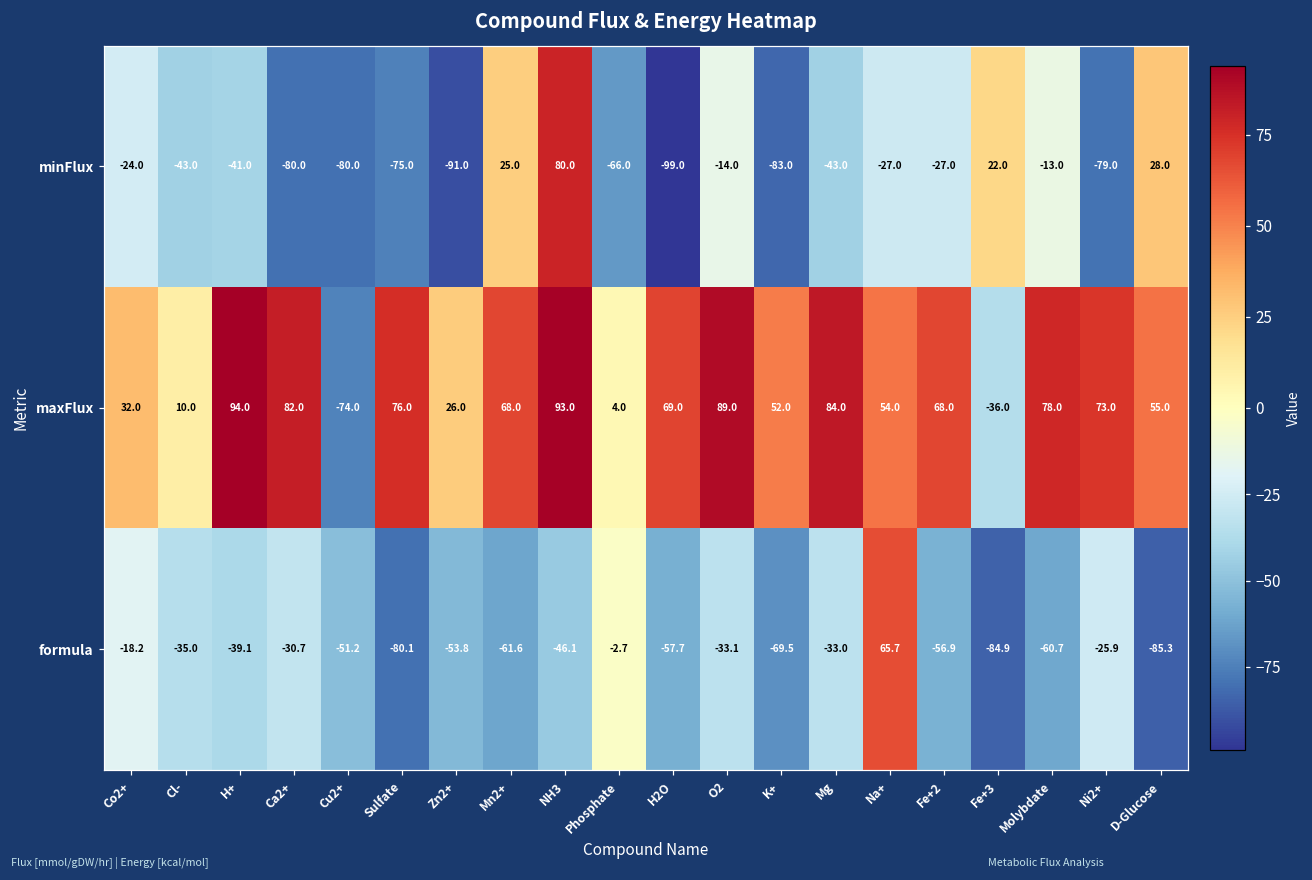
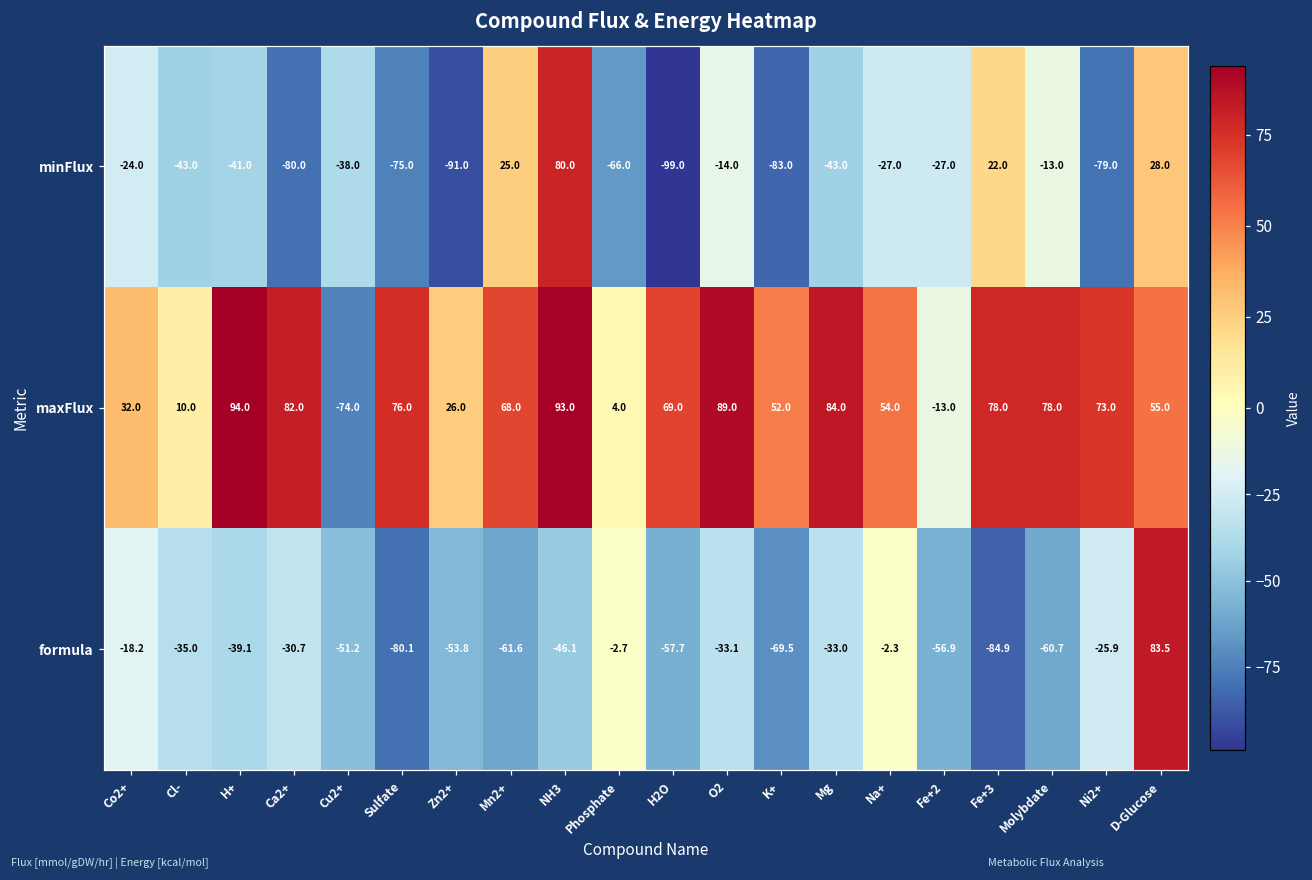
  {
    "minFlux": {
      "Co2+": -24.0,
      "Cl-": -43.0,
      "H+": -41.0,
      "Ca2+": -80.0,
-     "Cu2+": -80.0,
+     "Cu2+": -38.0,
      "Sulfate": -75.0,
      "Zn2+": -91.0,
      "Mn2+": 25.0,
      "NH3": 80.0,
      "Phosphate": -66.0,
      "H2O": -99.0,
      "O2": -14.0,
      "K+": -83.0,
      "Mg": -43.0,
      "Na+": -27.0,
      "Fe+2": -27.0,
      "Fe+3": 22.0,
      "Molybdate": -13.0,
      "Ni2+": -79.0,
      "D-Glucose": 28.0
    },
    "maxFlux": {
      "Co2+": 32.0,
      "Cl-": 10.0,
      "H+": 94.0,
      "Ca2+": 82.0,
      "Cu2+": -74.0,
      "Sulfate": 76.0,
      "Zn2+": 26.0,
      "Mn2+": 68.0,
      "NH3": 93.0,
      "Phosphate": 4.0,
      "H2O": 69.0,
      "O2": 89.0,
      "K+": 52.0,
      "Mg": 84.0,
      "Na+": 54.0,
-     "Fe+2": 68.0,
-     "Fe+3": -36.0,
+     "Fe+2": -13.0,
+     "Fe+3": 78.0,
      "Molybdate": 78.0,
      "Ni2+": 73.0,
      "D-Glucose": 55.0
    },
    "formula": {
      "Co2+": -18.2,
      "Cl-": -35.0,
      "H+": -39.1,
      "Ca2+": -30.7,
      "Cu2+": -51.2,
      "Sulfate": -80.1,
      "Zn2+": -53.8,
      "Mn2+": -61.6,
      "NH3": -46.1,
      "Phosphate": -2.7,
      "H2O": -57.7,
      "O2": -33.1,
      "K+": -69.5,
      "Mg": -33.0,
-     "Na+": 65.7,
+     "Na+": -2.3,
      "Fe+2": -56.9,
      "Fe+3": -84.9,
      "Molybdate": -60.7,
      "Ni2+": -25.9,
-     "D-Glucose": -85.3
+     "D-Glucose": 83.5
    }
  }
